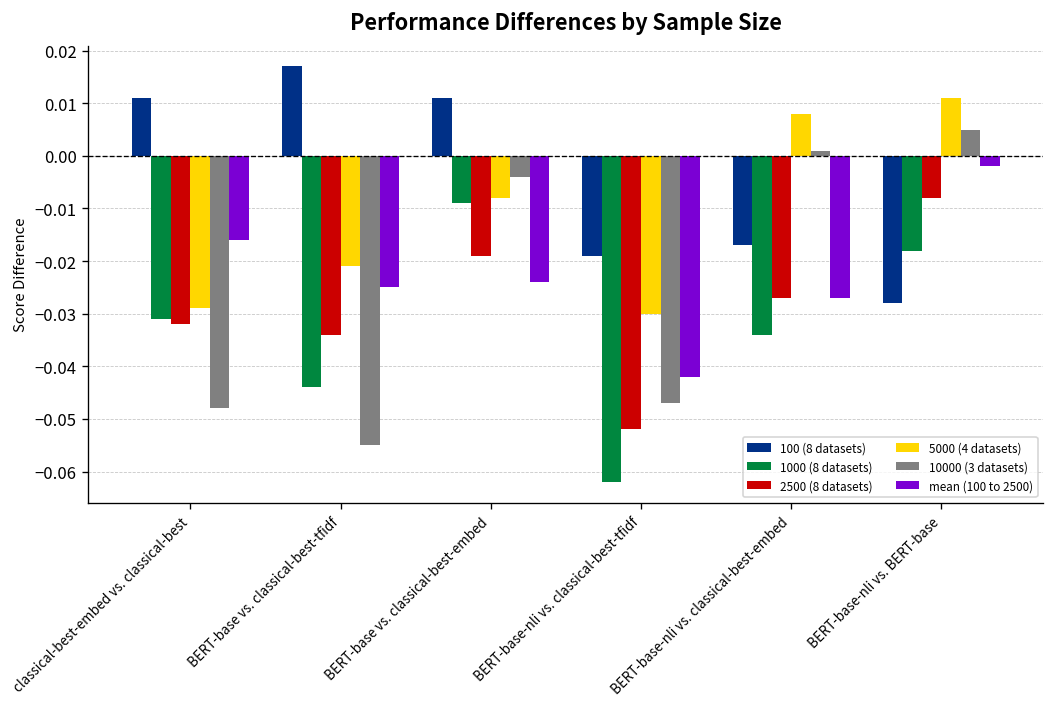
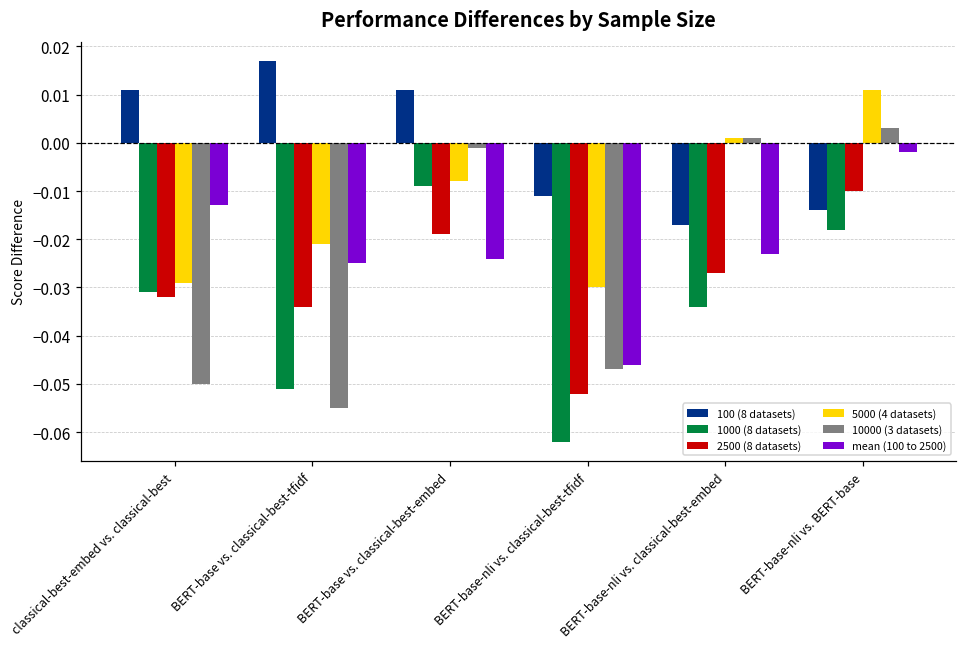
  {
    "100 (8 datasets)": {
      "classical-best-embed vs. classical-best": 0.011,
      "BERT-base vs. classical-best-tfidf": 0.017,
      "BERT-base vs. classical-best-embed": 0.011,
-     "BERT-base-nli vs. classical-best-tfidf": -0.019,
+     "BERT-base-nli vs. classical-best-tfidf": -0.011,
      "BERT-base-nli vs. classical-best-embed": -0.017,
-     "BERT-base-nli vs. BERT-base": -0.028
+     "BERT-base-nli vs. BERT-base": -0.014
    },
    "1000 (8 datasets)": {
      "classical-best-embed vs. classical-best": -0.031,
-     "BERT-base vs. classical-best-tfidf": -0.044,
+     "BERT-base vs. classical-best-tfidf": -0.051,
      "BERT-base vs. classical-best-embed": -0.009,
      "BERT-base-nli vs. classical-best-tfidf": -0.062,
      "BERT-base-nli vs. classical-best-embed": -0.034,
      "BERT-base-nli vs. BERT-base": -0.018
    },
    "2500 (8 datasets)": {
      "classical-best-embed vs. classical-best": -0.032,
      "BERT-base vs. classical-best-tfidf": -0.034,
      "BERT-base vs. classical-best-embed": -0.019,
      "BERT-base-nli vs. classical-best-tfidf": -0.052,
      "BERT-base-nli vs. classical-best-embed": -0.027,
-     "BERT-base-nli vs. BERT-base": -0.008
+     "BERT-base-nli vs. BERT-base": -0.010
    },
    "5000 (4 datasets)": {
      "classical-best-embed vs. classical-best": -0.029,
      "BERT-base vs. classical-best-tfidf": -0.021,
      "BERT-base vs. classical-best-embed": -0.008,
      "BERT-base-nli vs. classical-best-tfidf": -0.030,
-     "BERT-base-nli vs. classical-best-embed": 0.008,
+     "BERT-base-nli vs. classical-best-embed": 0.001,
      "BERT-base-nli vs. BERT-base": 0.011
    },
    "10000 (3 datasets)": {
-     "classical-best-embed vs. classical-best": -0.048,
+     "classical-best-embed vs. classical-best": -0.050,
      "BERT-base vs. classical-best-tfidf": -0.055,
-     "BERT-base vs. classical-best-embed": -0.004,
+     "BERT-base vs. classical-best-embed": -0.001,
      "BERT-base-nli vs. classical-best-tfidf": -0.047,
      "BERT-base-nli vs. classical-best-embed": 0.001,
-     "BERT-base-nli vs. BERT-base": 0.005
+     "BERT-base-nli vs. BERT-base": 0.003
    },
    "mean (100 to 2500)": {
-     "classical-best-embed vs. classical-best": -0.016,
+     "classical-best-embed vs. classical-best": -0.013,
      "BERT-base vs. classical-best-tfidf": -0.025,
      "BERT-base vs. classical-best-embed": -0.024,
-     "BERT-base-nli vs. classical-best-tfidf": -0.042,
-     "BERT-base-nli vs. classical-best-embed": -0.027,
+     "BERT-base-nli vs. classical-best-tfidf": -0.046,
+     "BERT-base-nli vs. classical-best-embed": -0.023,
      "BERT-base-nli vs. BERT-base": -0.002
    }
  }
